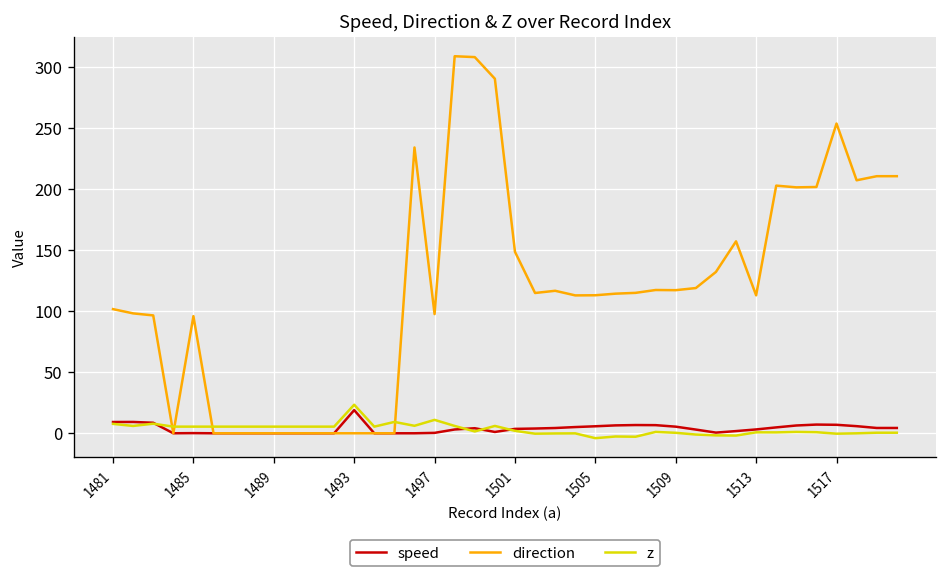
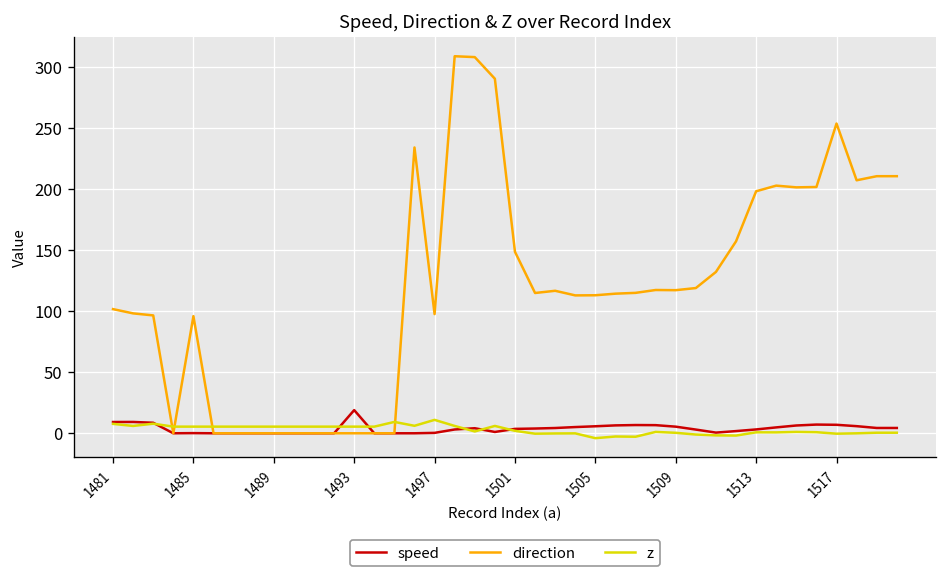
  {
    "speed": {
      "1485": 0,
      "1493": 19,
      "1497": 0,
      "1505": 6,
      "1509": 5,
      "1517": 7
    },
    "direction": {
      "1481": 102,
      "1485": 96,
      "1493": 0,
      "1497": 98,
      "1501": 149,
      "1505": 113,
      "1509": 117,
-     "1513": 113,
+     "1513": 198,
      "1517": 254
    },
    "z": {
      "1485": 5,
      "1489": 5,
-     "1493": 23,
+     "1493": 5,
      "1497": 11,
      "1505": -4,
      "1509": 0,
      "1517": 0
    }
  }
